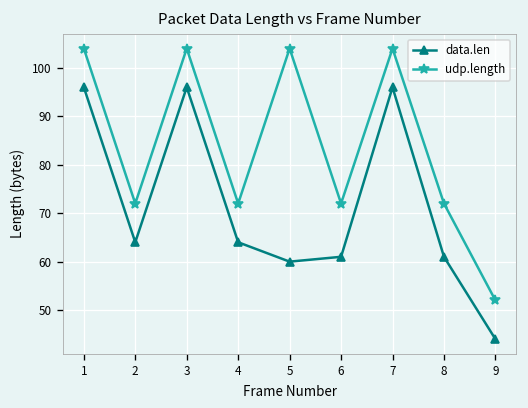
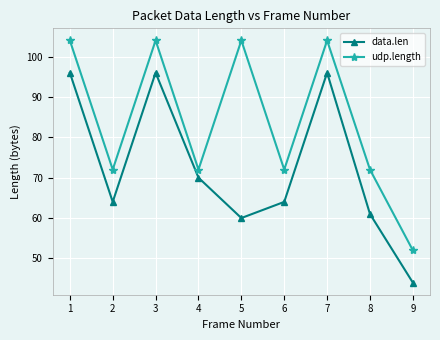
  {
    "data.len": {
      "1": 96,
      "2": 64,
      "3": 96,
-     "4": 64,
+     "4": 70,
      "5": 60,
-     "6": 61,
+     "6": 64,
      "7": 96,
      "8": 61,
      "9": 44
    },
    "udp.length": {
      "1": 104,
      "2": 72,
      "3": 104,
      "4": 72,
      "5": 104,
      "6": 72,
      "7": 104,
      "8": 72,
      "9": 52
    }
  }
